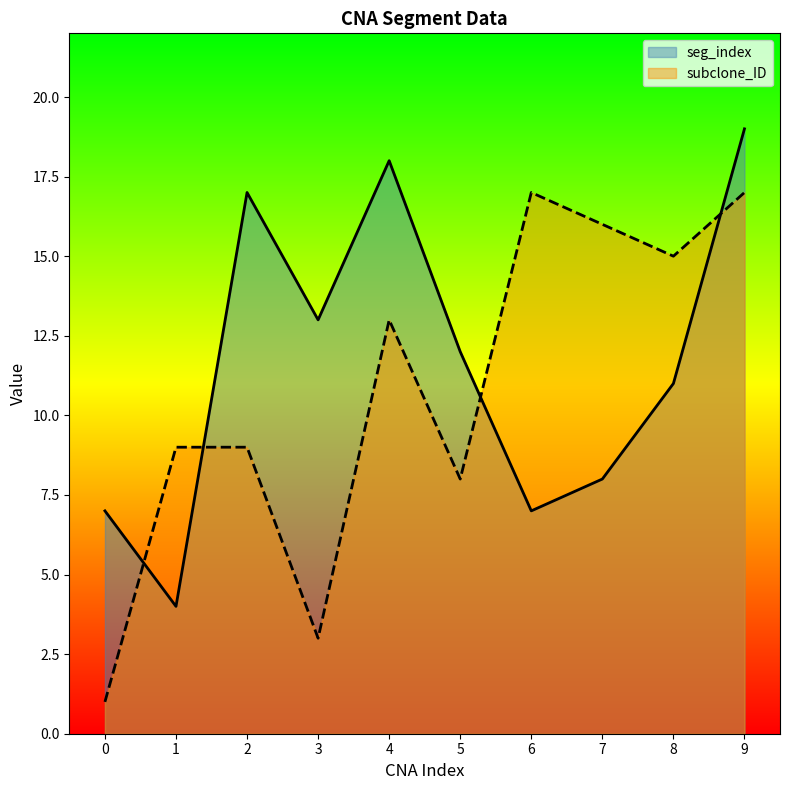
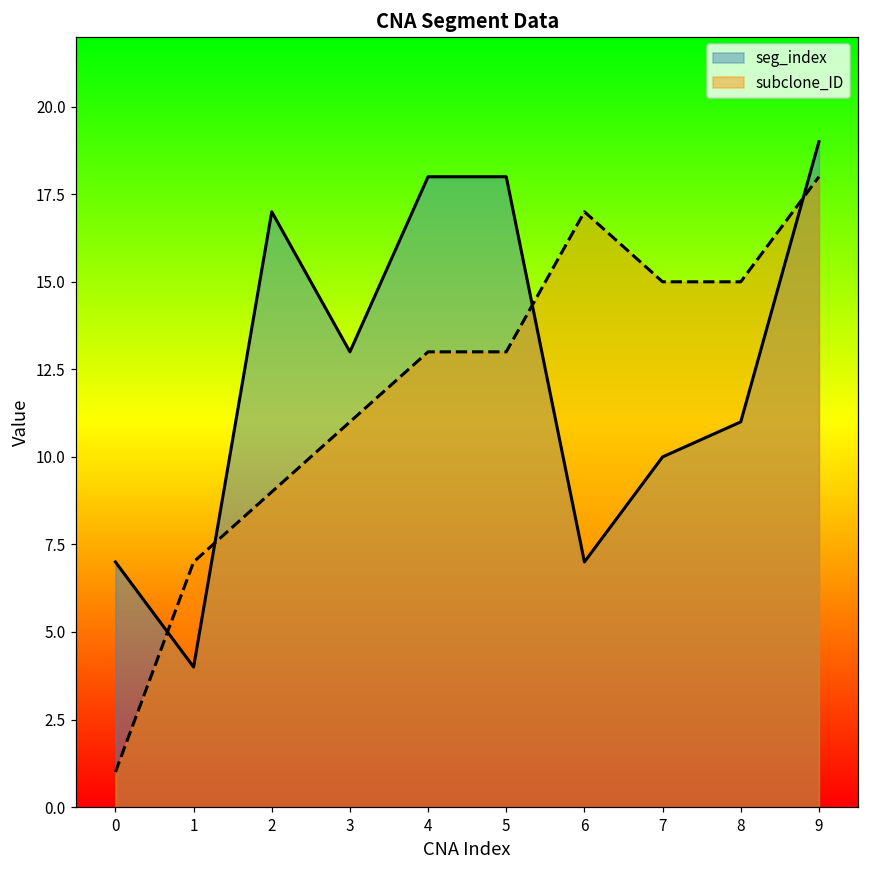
  {
    "seg_index": {
      "0": 7,
      "1": 4,
      "2": 17,
      "3": 13,
      "4": 18,
-     "5": 12,
+     "5": 18,
      "6": 7,
-     "7": 8,
+     "7": 10,
      "8": 11,
      "9": 19
    },
    "subclone_ID": {
      "0": 1,
-     "1": 9,
+     "1": 7,
      "2": 9,
-     "3": 3,
+     "3": 11,
      "4": 13,
-     "5": 8,
+     "5": 13,
      "6": 17,
-     "7": 16,
+     "7": 15,
      "8": 15,
-     "9": 17
+     "9": 18
    }
  }
